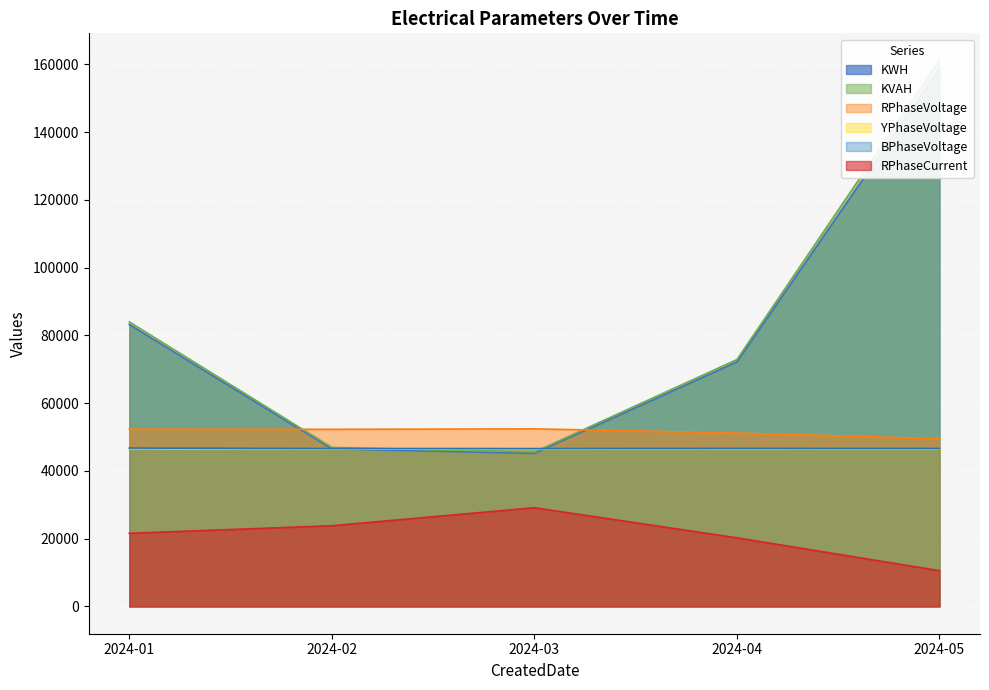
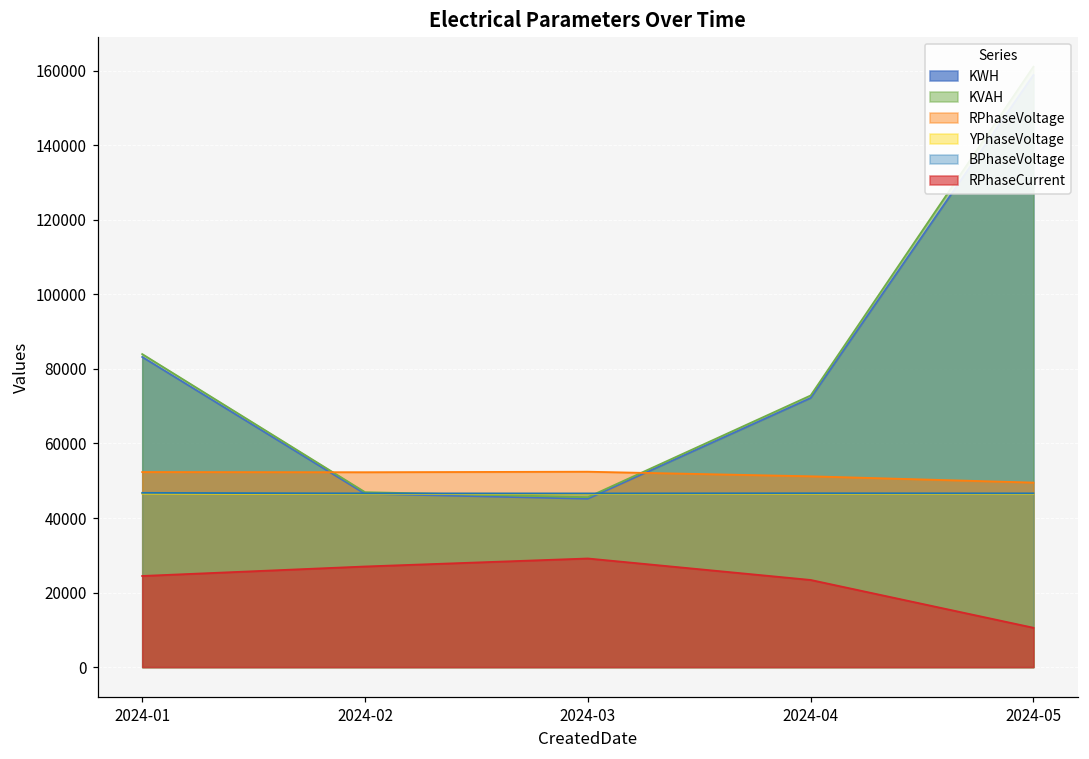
  {
    "KVAH": {
      "2024-01": 84000
    },
    "RPhaseVoltage": {
      "2024-01": 52000,
      "2024-02": 52000,
      "2024-03": 52000,
      "2024-04": 51000,
      "2024-05": 50000
    },
    "RPhaseCurrent": {
-     "2024-01": 22000,
-     "2024-02": 24000,
+     "2024-01": 24000,
+     "2024-02": 27000,
      "2024-03": 29000,
-     "2024-04": 20000,
+     "2024-04": 23000,
      "2024-05": 11000
    }
  }
